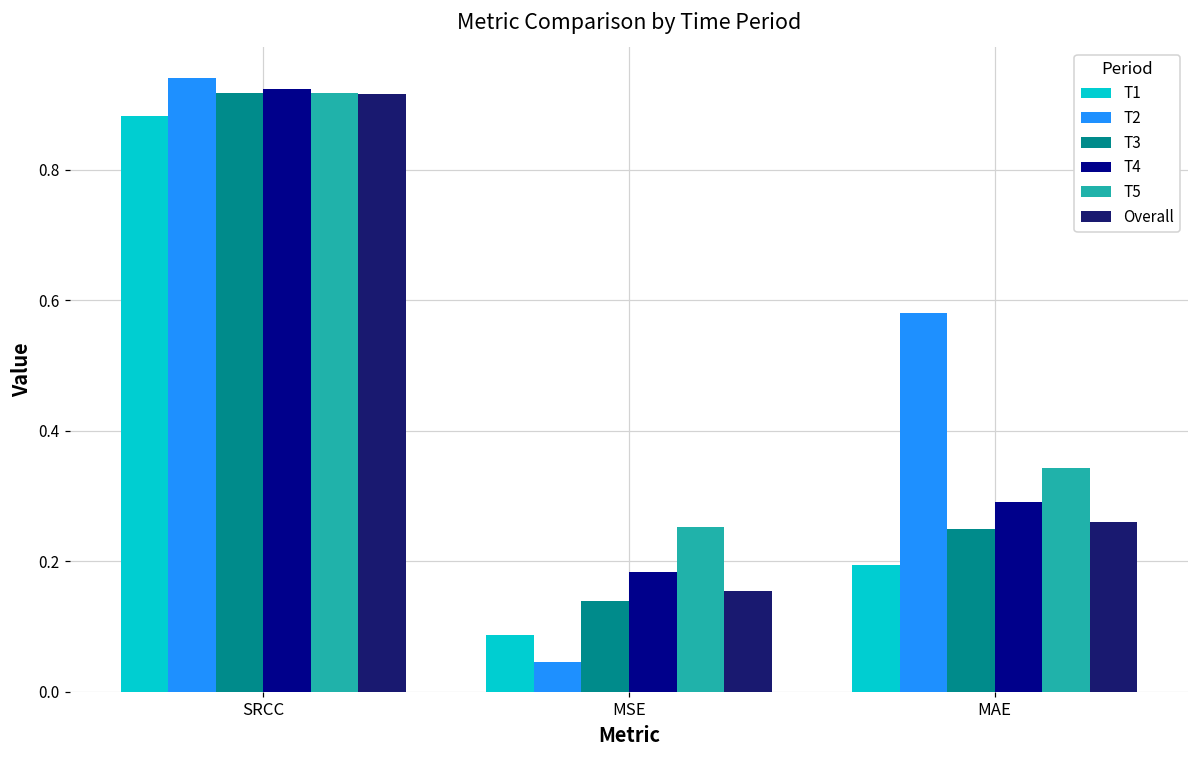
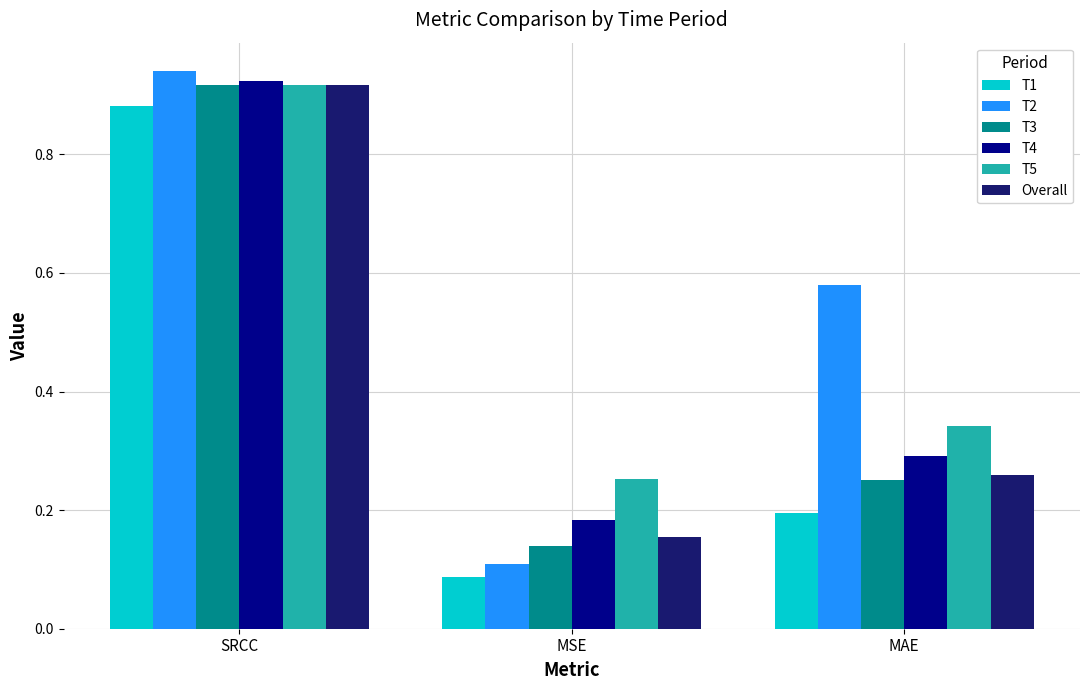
  {
    "T2": {
      "SRCC": 0.94,
-     "MSE": 0.05,
+     "MSE": 0.11,
      "MAE": 0.58
    }
  }
